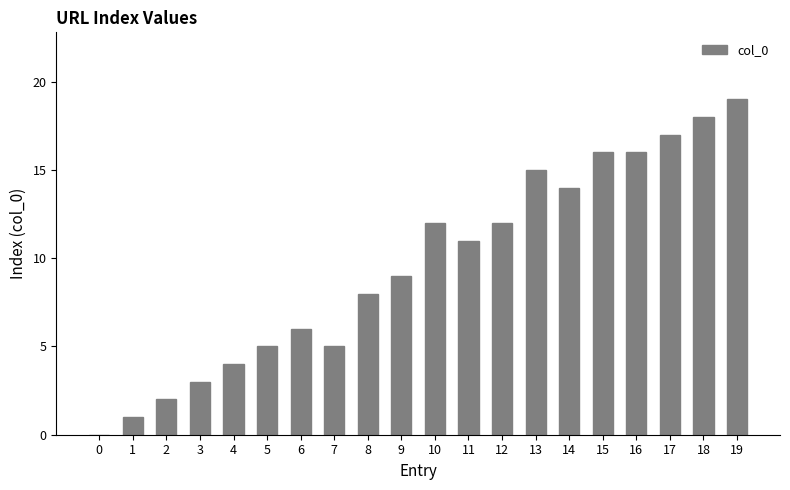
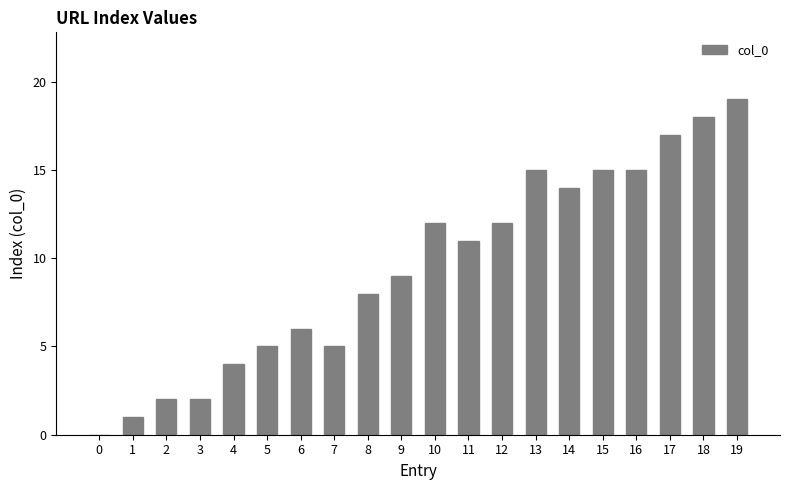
  {
    "0": 0,
    "1": 1,
    "2": 2,
-   "3": 3,
+   "3": 2,
    "4": 4,
    "5": 5,
    "6": 6,
    "7": 5,
    "8": 8,
    "9": 9,
    "10": 12,
    "11": 11,
    "12": 12,
    "13": 15,
    "14": 14,
-   "15": 16,
-   "16": 16,
+   "15": 15,
+   "16": 15,
    "17": 17,
    "18": 18,
    "19": 19
  }
